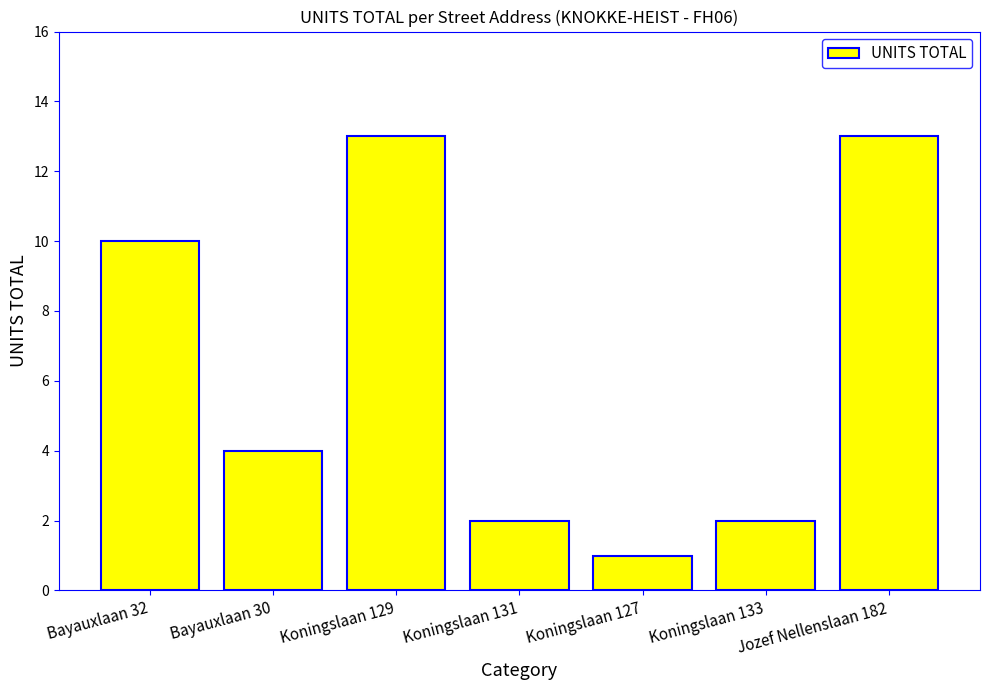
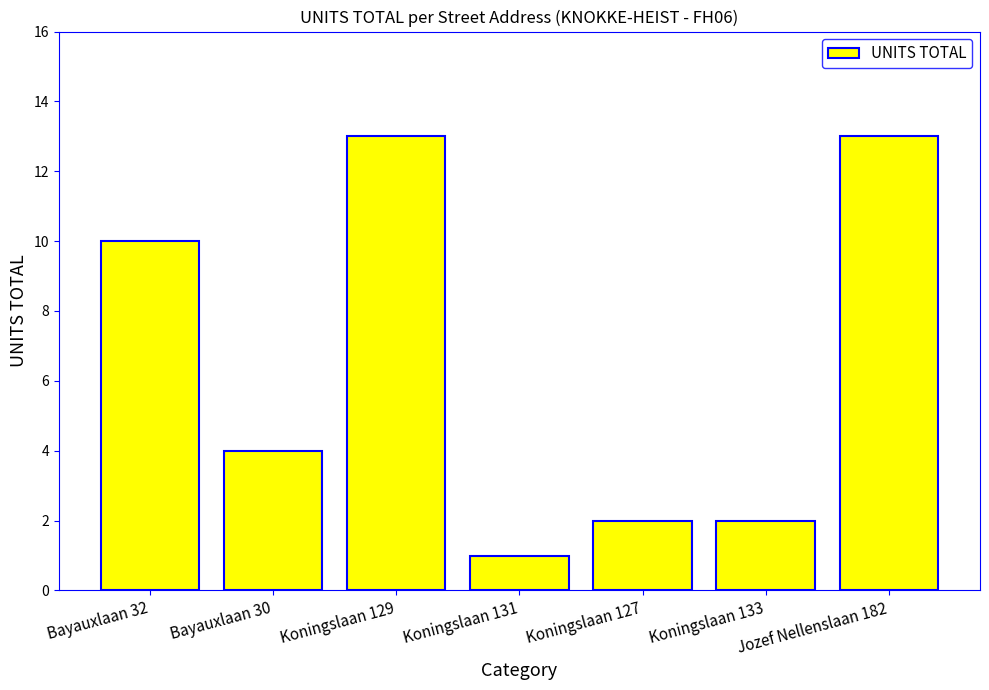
  {
    "Bayauxlaan 32": 10,
    "Bayauxlaan 30": 4,
    "Koningslaan 129": 13,
-   "Koningslaan 131": 2,
-   "Koningslaan 127": 1,
+   "Koningslaan 131": 1,
+   "Koningslaan 127": 2,
    "Koningslaan 133": 2,
    "Jozef Nellenslaan 182": 13
  }
